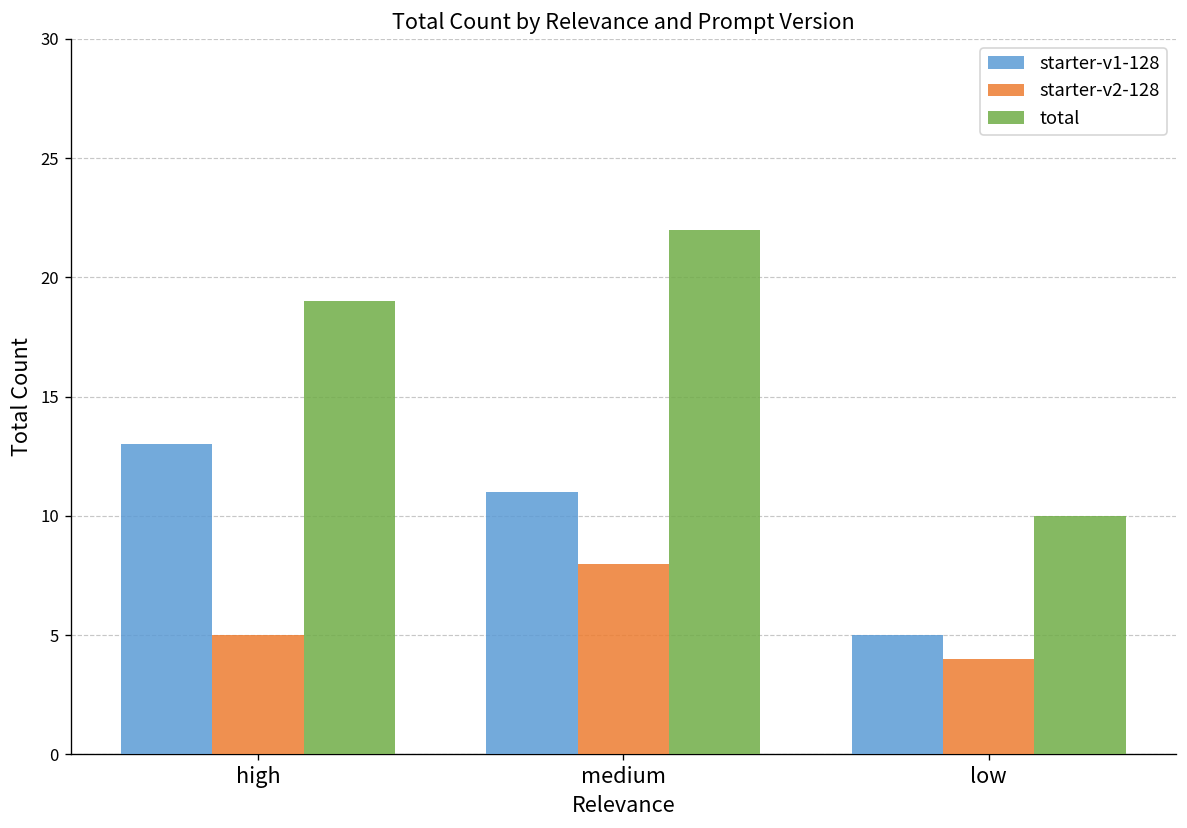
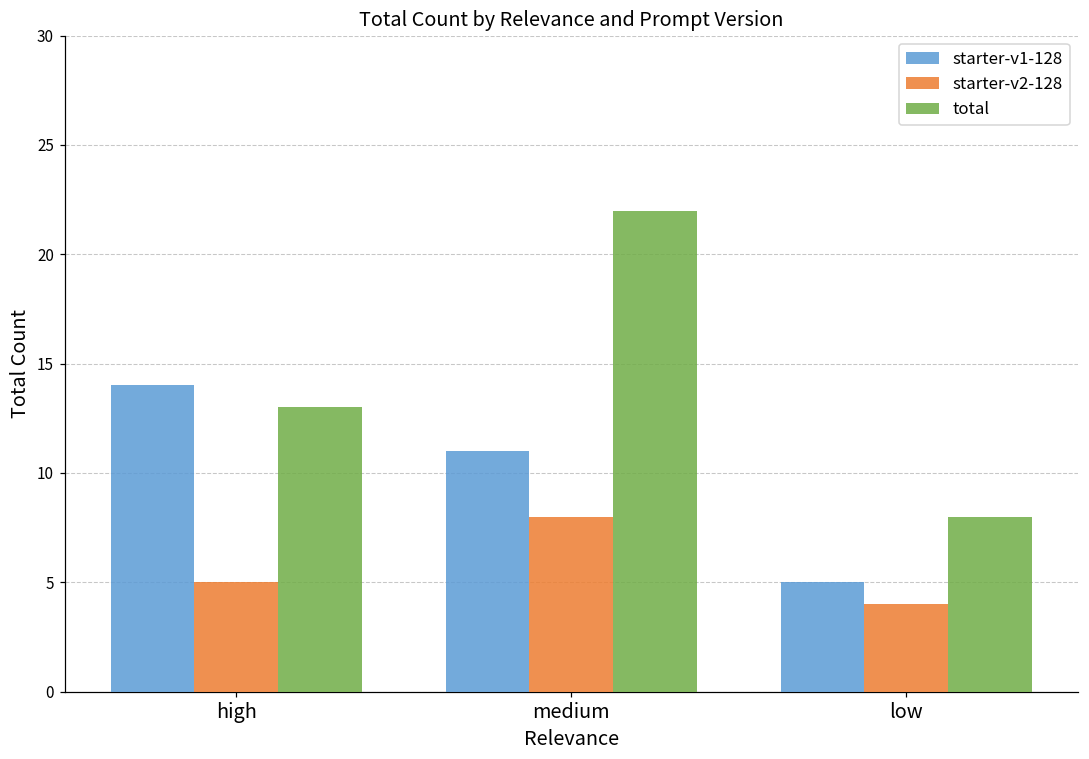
  {
    "starter-v1-128": {
-     "high": 13,
+     "high": 14,
      "medium": 11,
      "low": 5
    },
    "starter-v2-128": {
      "high": 5,
      "medium": 8,
      "low": 4
    },
    "total": {
-     "high": 19,
+     "high": 13,
      "medium": 22,
-     "low": 10
+     "low": 8
    }
  }
